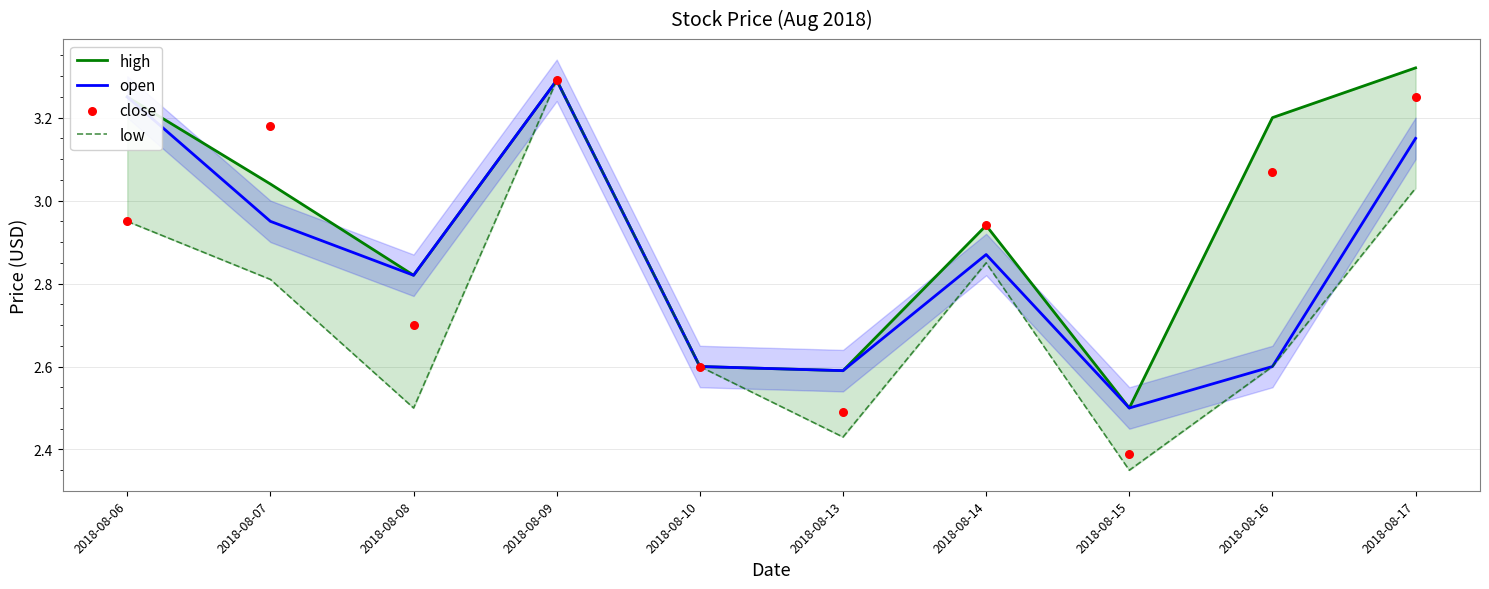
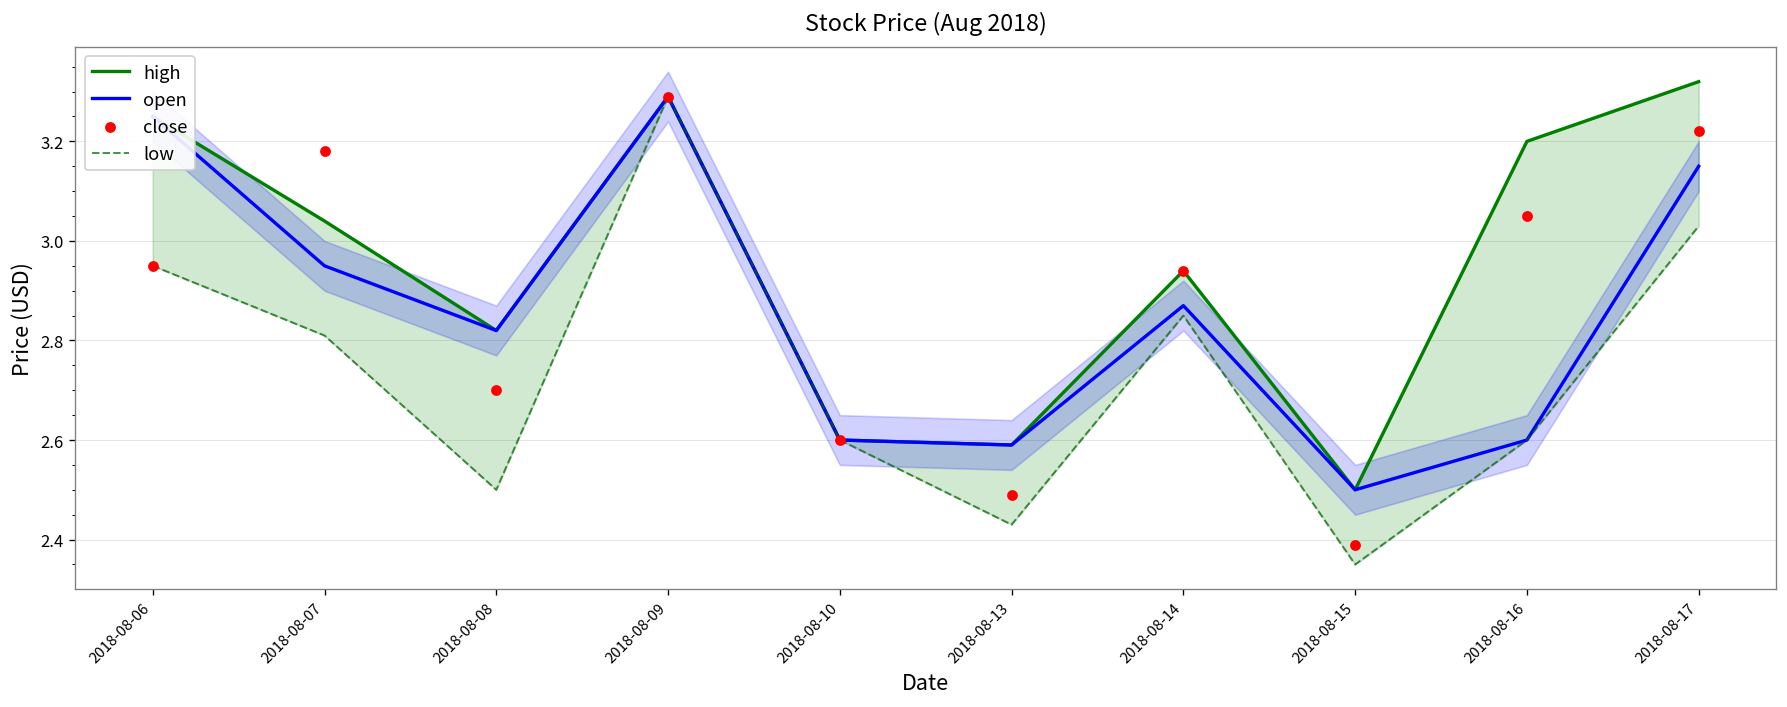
  {
    "close": {
-     "2018-08-16": 3.07,
-     "2018-08-17": 3.25
+     "2018-08-16": 3.05,
+     "2018-08-17": 3.22
    }
  }
